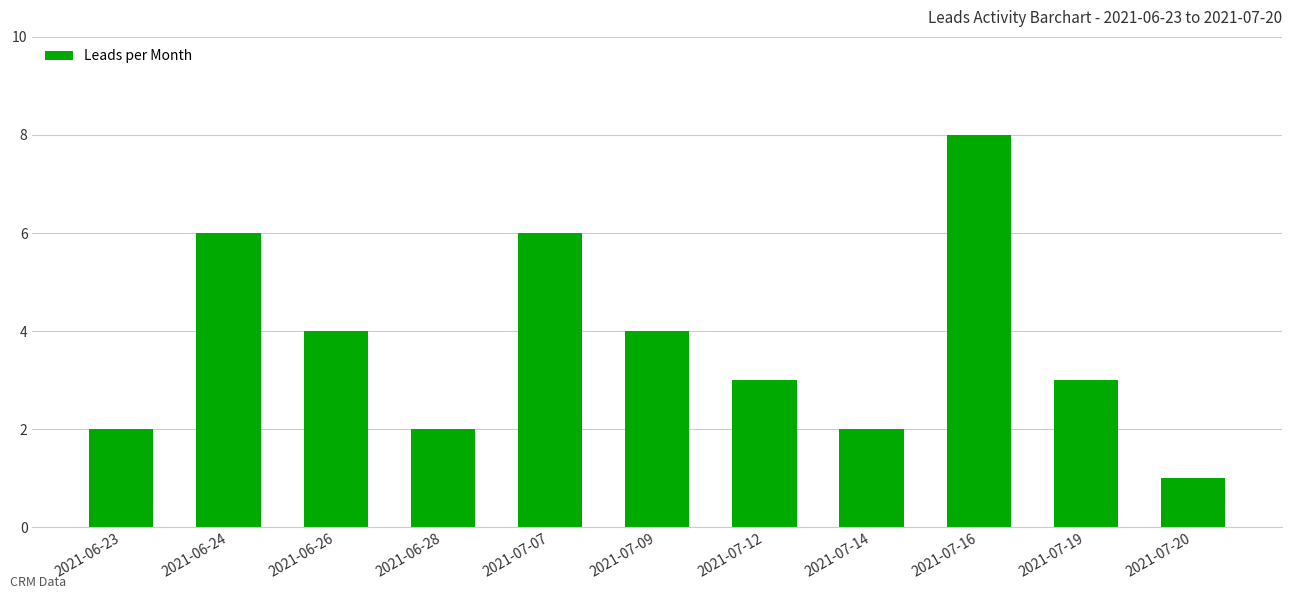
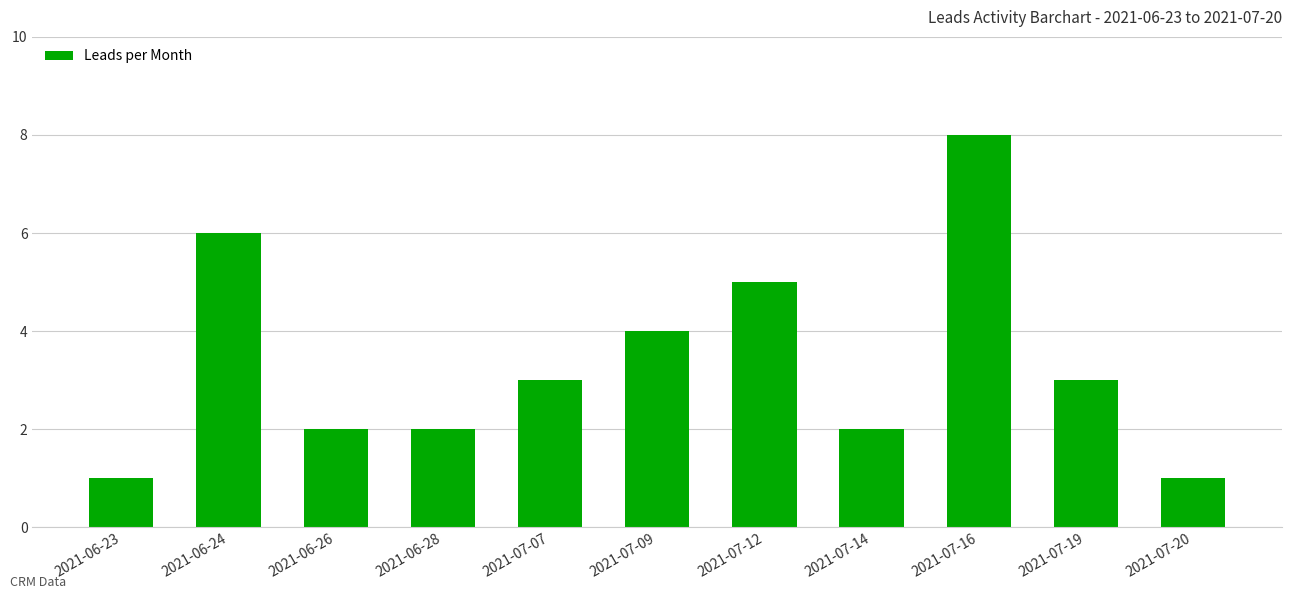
  {
-   "2021-06-23": 2,
+   "2021-06-23": 1,
    "2021-06-24": 6,
-   "2021-06-26": 4,
+   "2021-06-26": 2,
    "2021-06-28": 2,
-   "2021-07-07": 6,
+   "2021-07-07": 3,
    "2021-07-09": 4,
-   "2021-07-12": 3,
+   "2021-07-12": 5,
    "2021-07-14": 2,
    "2021-07-16": 8,
    "2021-07-19": 3,
    "2021-07-20": 1
  }
